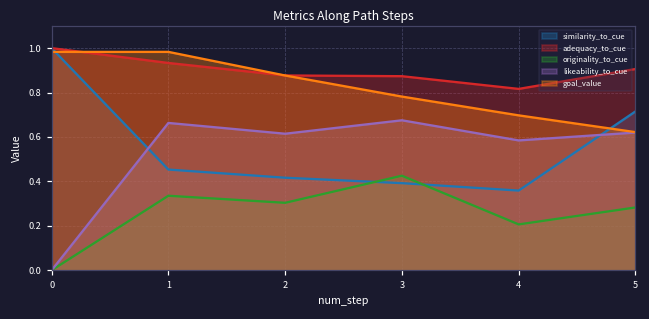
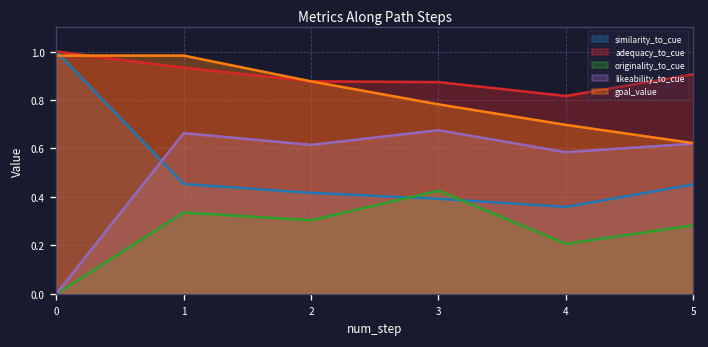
  {
    "similarity_to_cue": {
      "1": 0.45,
      "2": 0.42,
      "3": 0.39,
      "4": 0.36,
-     "5": 0.72
+     "5": 0.45
    },
    "originality_to_cue": {
      "1": 0.34,
      "2": 0.30,
      "3": 0.43,
      "4": 0.21,
      "5": 0.28
    },
    "likeability_to_cue": {
      "1": 0.66,
      "2": 0.61,
      "3": 0.68,
      "4": 0.58
    }
  }
